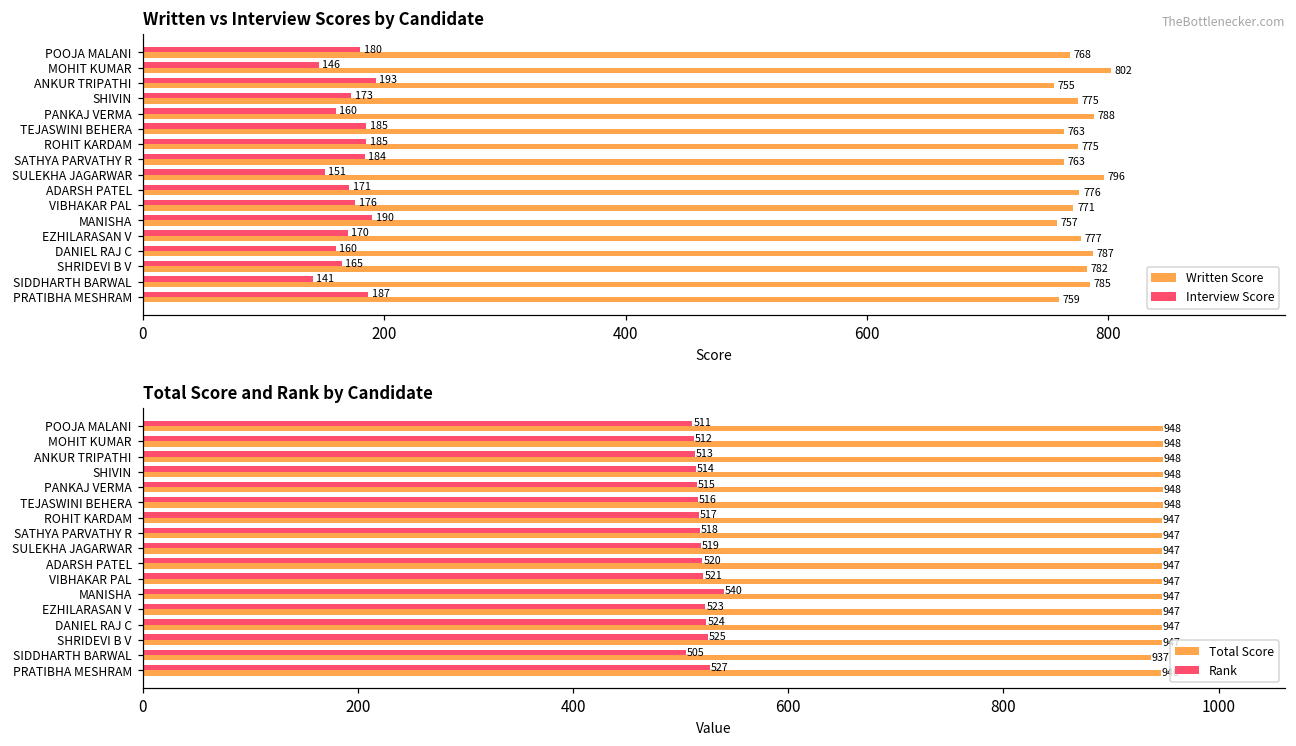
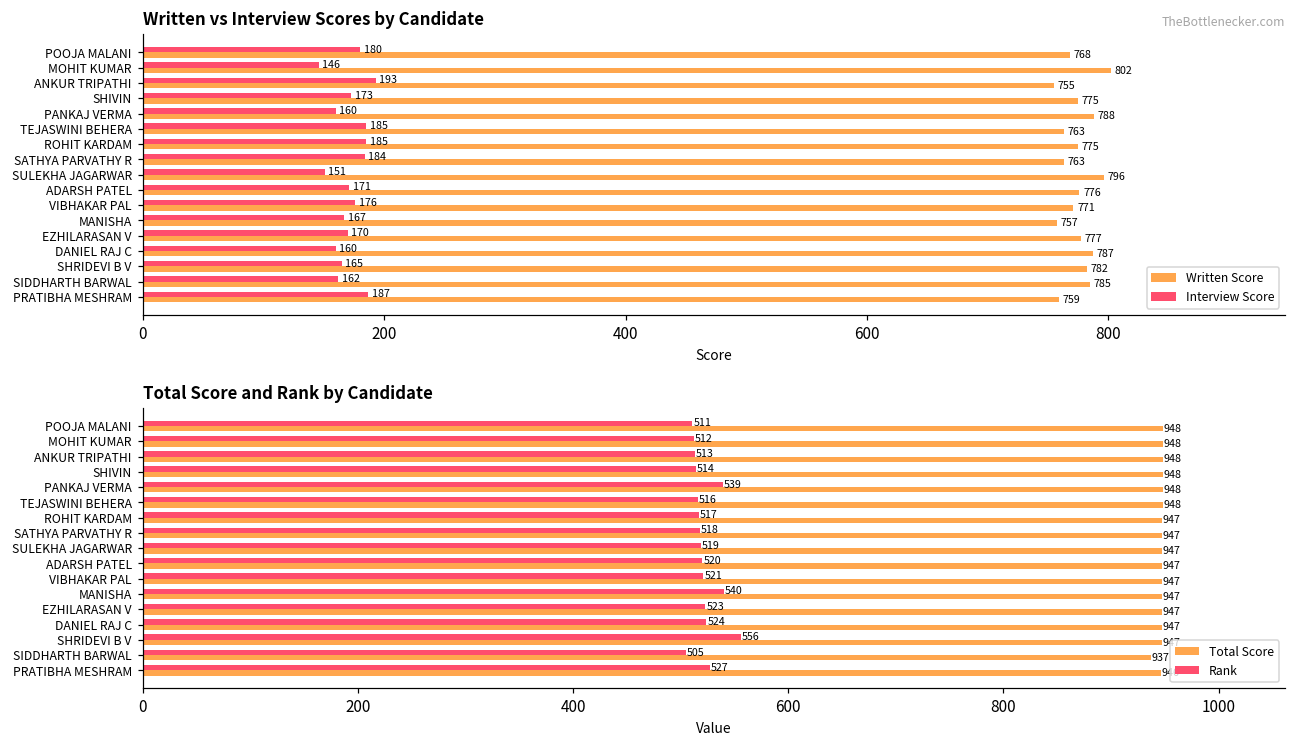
  {
    "Written vs Interview Scores by Candidate": {
      "Written Score": {
        "POOJA MALANI": 768,
        "MOHIT KUMAR": 802,
        "ANKUR TRIPATHI": 755,
        "SHIVIN": 775,
        "PANKAJ VERMA": 788,
        "TEJASWINI BEHERA": 763,
        "ROHIT KARDAM": 775,
        "SATHYA PARVATHY R": 763,
        "SULEKHA JAGARWAR": 796,
        "ADARSH PATEL": 776,
        "VIBHAKAR PAL": 771,
        "MANISHA": 757,
        "EZHILARASAN V": 777,
        "DANIEL RAJ C": 787,
        "SHRIDEVI B V": 782,
        "SIDDHARTH BARWAL": 785,
        "PRATIBHA MESHRAM": 759
      },
      "Interview Score": {
        "POOJA MALANI": 180,
        "MOHIT KUMAR": 146,
        "ANKUR TRIPATHI": 193,
        "SHIVIN": 173,
        "PANKAJ VERMA": 160,
        "TEJASWINI BEHERA": 185,
        "ROHIT KARDAM": 185,
        "SATHYA PARVATHY R": 184,
        "SULEKHA JAGARWAR": 151,
        "ADARSH PATEL": 171,
        "VIBHAKAR PAL": 176,
-       "MANISHA": 190,
+       "MANISHA": 167,
        "EZHILARASAN V": 170,
        "DANIEL RAJ C": 160,
        "SHRIDEVI B V": 165,
-       "SIDDHARTH BARWAL": 141,
+       "SIDDHARTH BARWAL": 162,
        "PRATIBHA MESHRAM": 187
      }
    },
    "Total Score and Rank by Candidate": {
      "Total Score": {
        "POOJA MALANI": 948,
        "MOHIT KUMAR": 948,
        "ANKUR TRIPATHI": 948,
        "SHIVIN": 948,
        "PANKAJ VERMA": 948,
        "TEJASWINI BEHERA": 948,
        "ROHIT KARDAM": 947,
        "SATHYA PARVATHY R": 947,
        "SULEKHA JAGARWAR": 947,
        "ADARSH PATEL": 947,
        "VIBHAKAR PAL": 947,
        "MANISHA": 947,
        "EZHILARASAN V": 947,
        "DANIEL RAJ C": 947,
        "SIDDHARTH BARWAL": 937
      },
      "Rank": {
        "POOJA MALANI": 511,
        "MOHIT KUMAR": 512,
        "ANKUR TRIPATHI": 513,
        "SHIVIN": 514,
-       "PANKAJ VERMA": 515,
+       "PANKAJ VERMA": 539,
        "TEJASWINI BEHERA": 516,
        "ROHIT KARDAM": 517,
        "SATHYA PARVATHY R": 518,
        "SULEKHA JAGARWAR": 519,
        "ADARSH PATEL": 520,
        "VIBHAKAR PAL": 521,
        "MANISHA": 540,
        "EZHILARASAN V": 523,
        "DANIEL RAJ C": 524,
-       "SHRIDEVI B V": 525,
+       "SHRIDEVI B V": 556,
        "SIDDHARTH BARWAL": 505,
        "PRATIBHA MESHRAM": 527
      }
    }
  }
